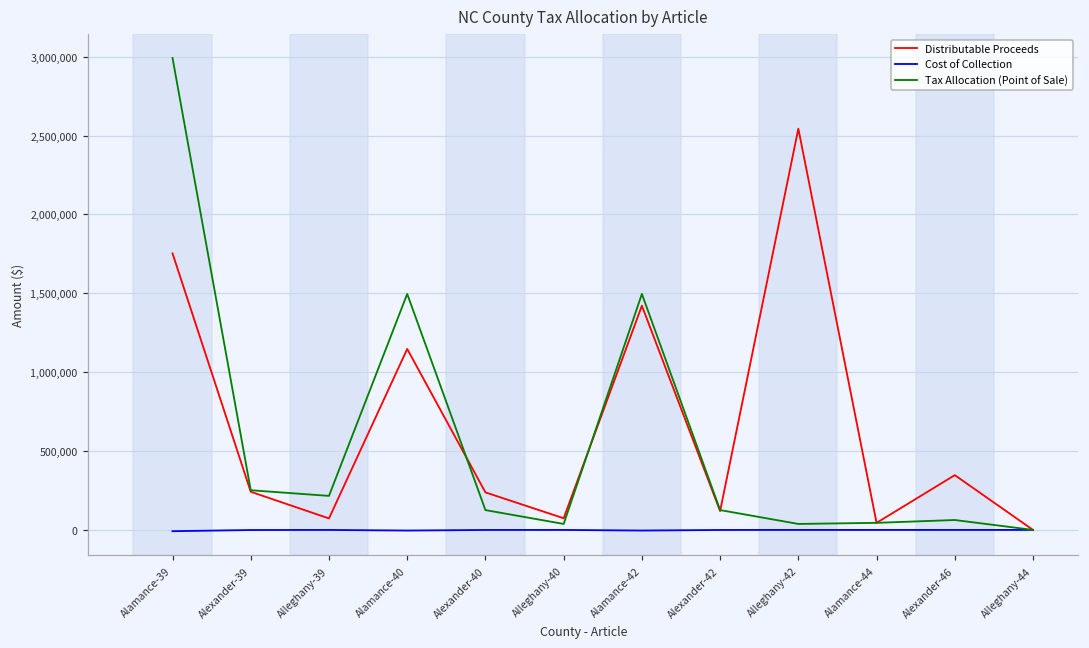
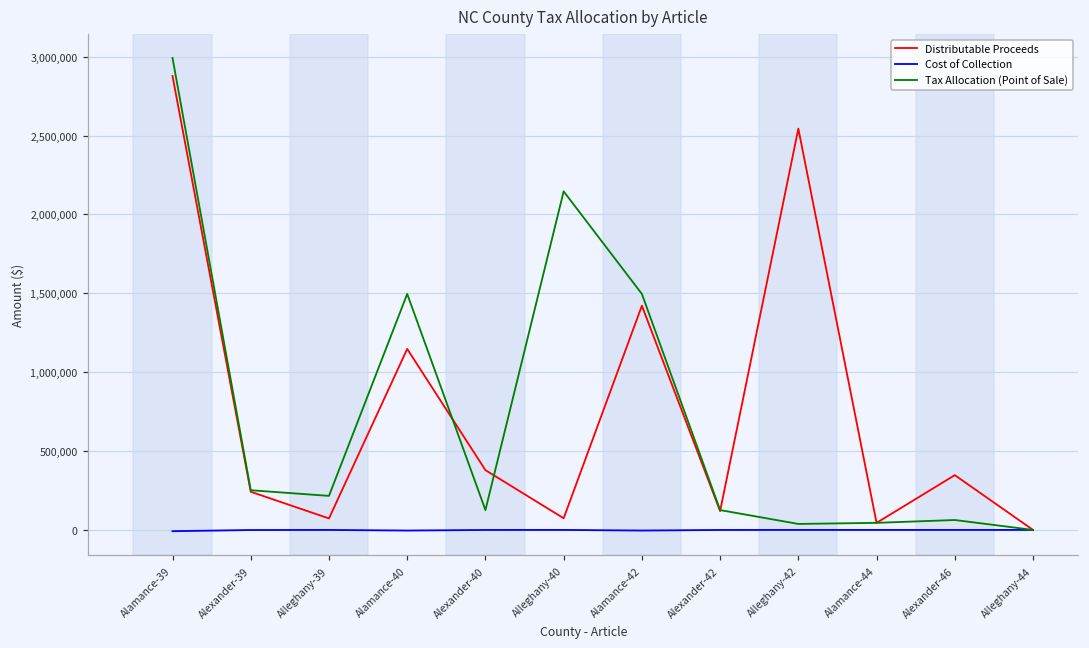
  {
    "Distributable Proceeds": {
-     "Alamance-39": "1,750,000",
+     "Alamance-39": "2,880,000",
      "Alleghany-39": "70,000",
      "Alamance-40": "1,150,000",
-     "Alexander-40": "240,000",
+     "Alexander-40": "380,000",
      "Alleghany-40": "70,000",
      "Alamance-42": "1,420,000",
      "Alleghany-42": "2,540,000",
      "Alexander-46": "350,000"
    },
    "Cost of Collection": {
      "Alamance-39": "-10,000",
      "Alexander-39": "0",
      "Alleghany-39": "0",
      "Alamance-40": "0",
      "Alexander-40": "0",
      "Alleghany-40": "0",
      "Alamance-42": "0",
      "Alexander-42": "0",
      "Alleghany-42": "0",
      "Alamance-44": "0",
      "Alexander-46": "0"
    },
    "Tax Allocation (Point of Sale)": {
      "Alamance-39": "2,990,000",
      "Alleghany-39": "220,000",
      "Alamance-40": "1,500,000",
      "Alexander-40": "130,000",
-     "Alleghany-40": "40,000",
+     "Alleghany-40": "2,150,000",
      "Alamance-42": "1,500,000",
      "Alleghany-42": "40,000",
      "Alexander-46": "60,000"
    }
  }
